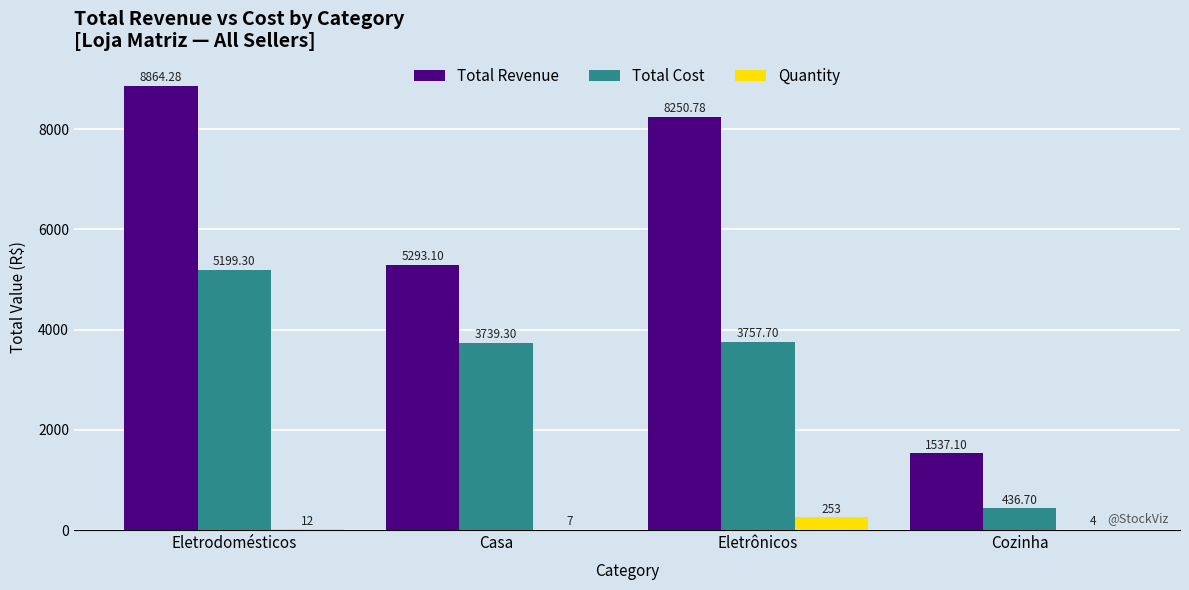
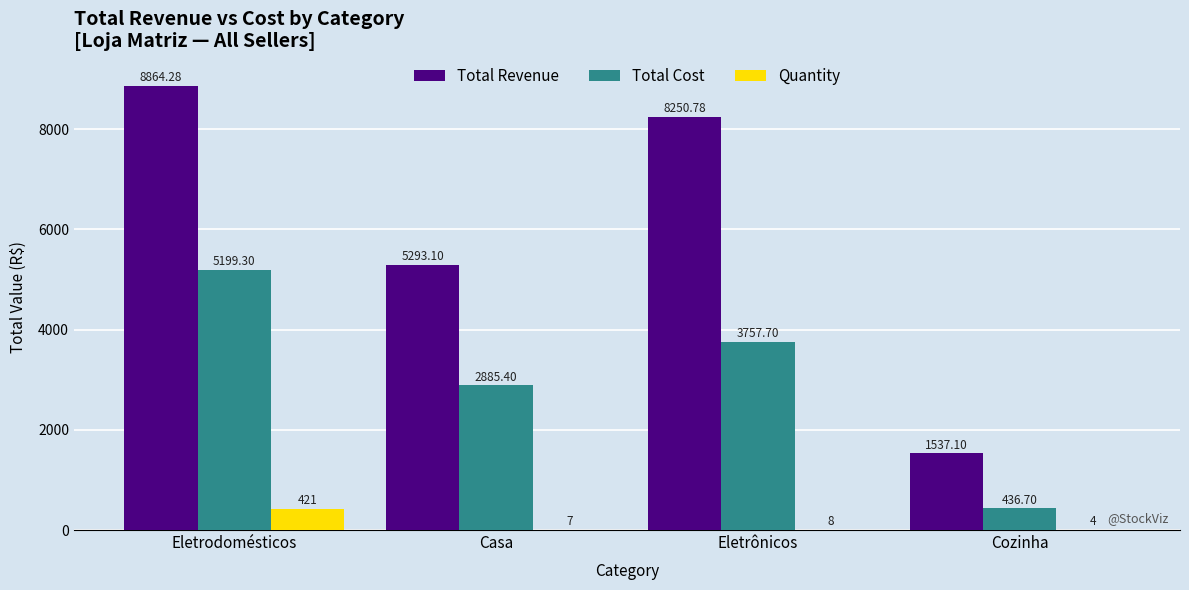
  {
    "Total Revenue": {
      "Eletrodomésticos": 8864.28,
      "Casa": 5293.10,
      "Eletrônicos": 8250.78,
      "Cozinha": 1537.10
    },
    "Total Cost": {
      "Eletrodomésticos": 5199.30,
-     "Casa": 3739.30,
+     "Casa": 2885.40,
      "Eletrônicos": 3757.70,
      "Cozinha": 436.70
    },
    "Quantity": {
-     "Eletrodomésticos": 12,
+     "Eletrodomésticos": 421,
      "Casa": 7,
-     "Eletrônicos": 253,
+     "Eletrônicos": 8,
      "Cozinha": 4
    }
  }
